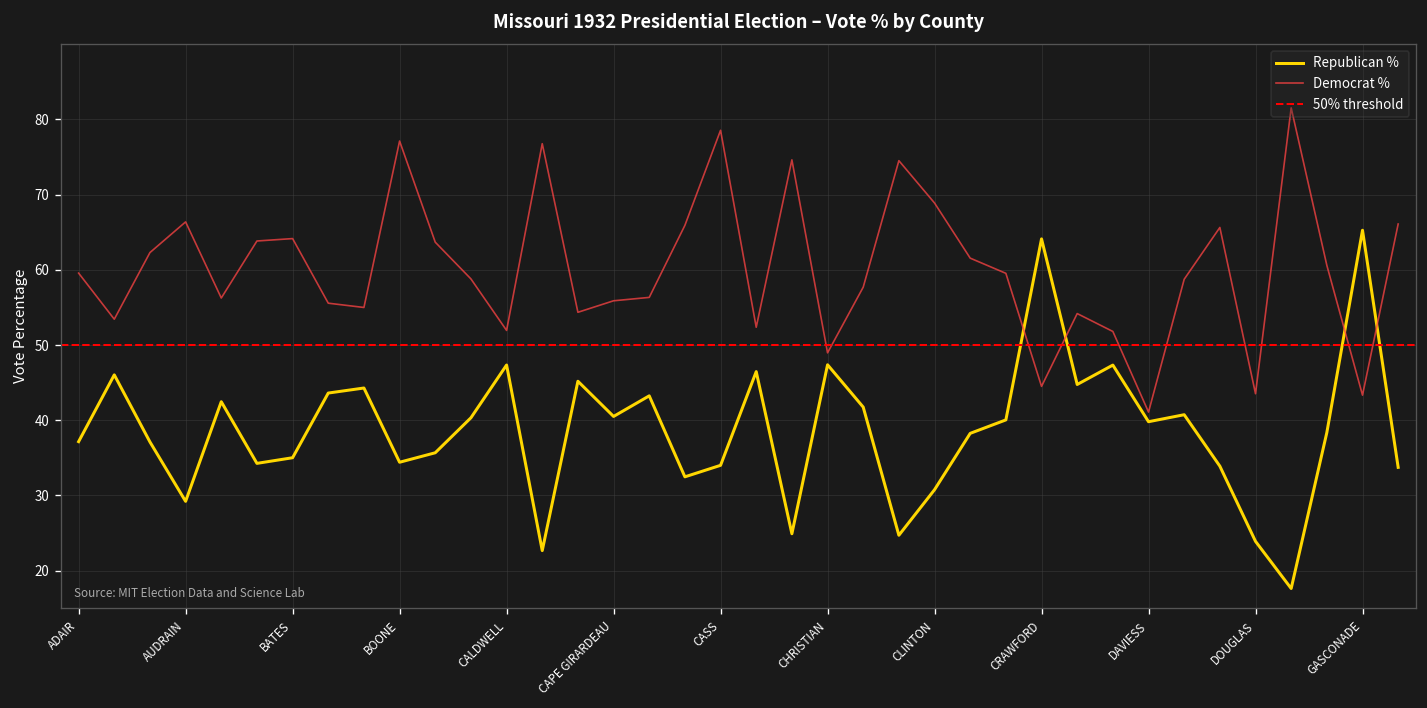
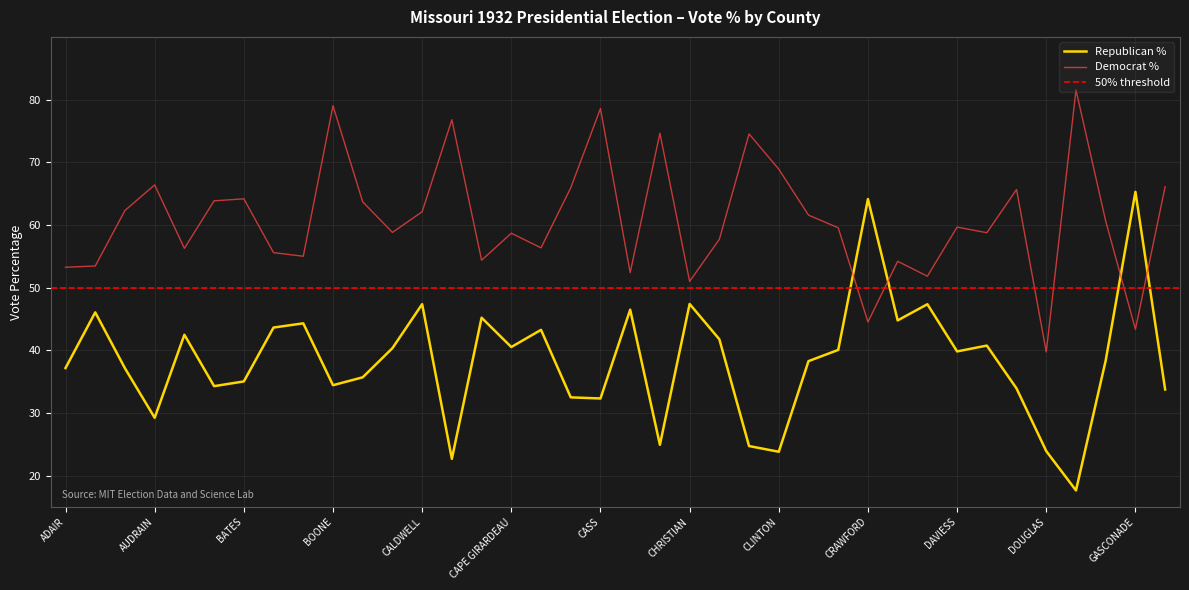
  {
    "Republican %": {
      "ADAIR": 37,
      "AUDRAIN": 29,
      "BATES": 35,
      "BOONE": 34,
      "CALDWELL": 47,
      "CAPE GIRARDEAU": 41,
-     "CASS": 34,
+     "CASS": 32,
      "CHRISTIAN": 47,
-     "CLINTON": 31,
+     "CLINTON": 24,
      "CRAWFORD": 64,
      "DAVIESS": 40,
      "DOUGLAS": 24,
      "GASCONADE": 65
    },
    "Democrat %": {
-     "ADAIR": 60,
+     "ADAIR": 53,
      "AUDRAIN": 66,
      "BATES": 64,
-     "BOONE": 77,
-     "CALDWELL": 52,
-     "CAPE GIRARDEAU": 56,
+     "BOONE": 79,
+     "CALDWELL": 62,
+     "CAPE GIRARDEAU": 59,
      "CASS": 79,
-     "CHRISTIAN": 49,
+     "CHRISTIAN": 51,
      "CLINTON": 69,
      "CRAWFORD": 45,
-     "DAVIESS": 41,
-     "DOUGLAS": 44,
+     "DAVIESS": 60,
+     "DOUGLAS": 40,
      "GASCONADE": 43
    }
  }
